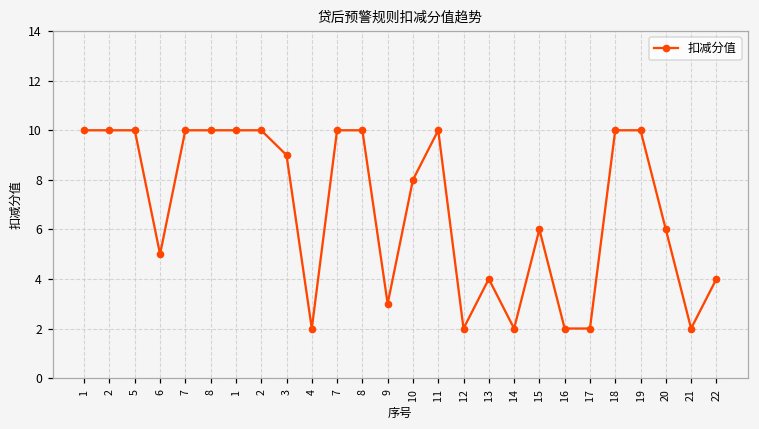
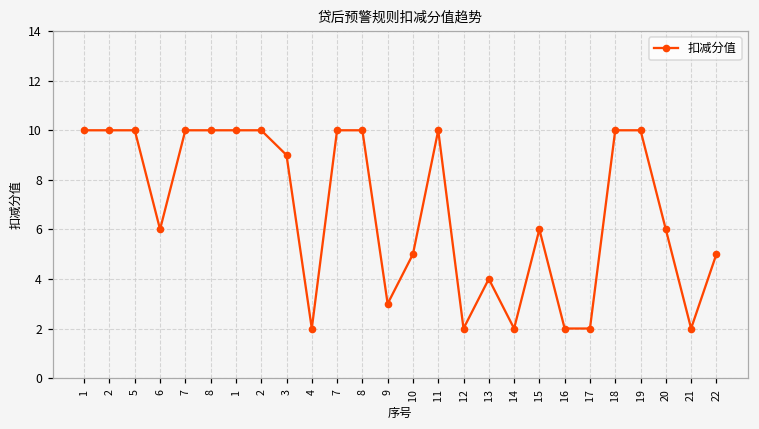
  {
    "5": 10,
-   "6": 5,
+   "6": 6,
    "3": 9,
    "4": 2,
    "9": 3,
-   "10": 8,
+   "10": 5,
    "11": 10,
    "12": 2,
    "13": 4,
    "14": 2,
    "15": 6,
    "16": 2,
    "17": 2,
    "18": 10,
    "19": 10,
    "20": 6,
    "21": 2,
-   "22": 4
+   "22": 5
  }
